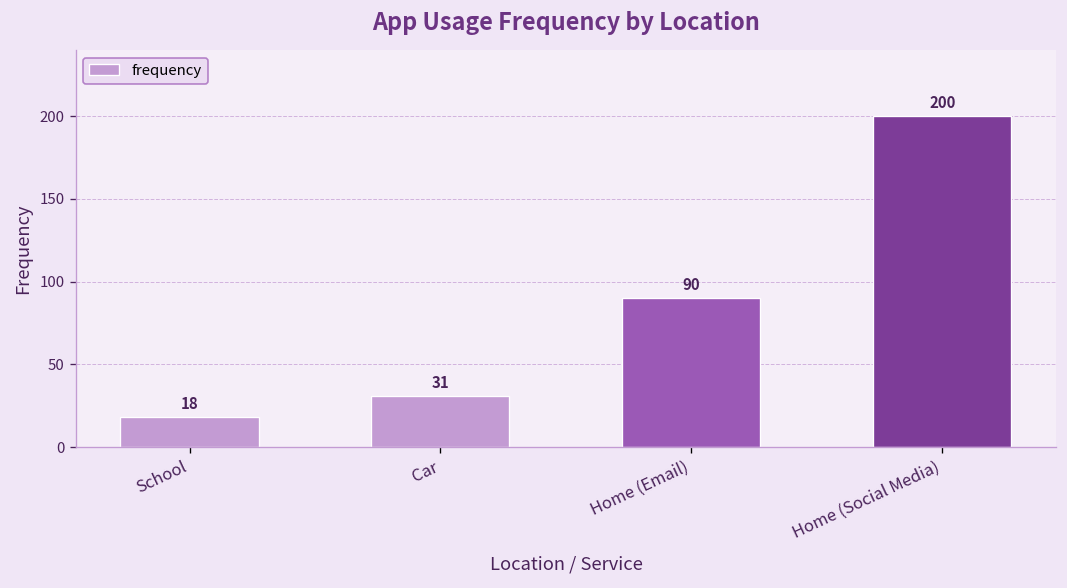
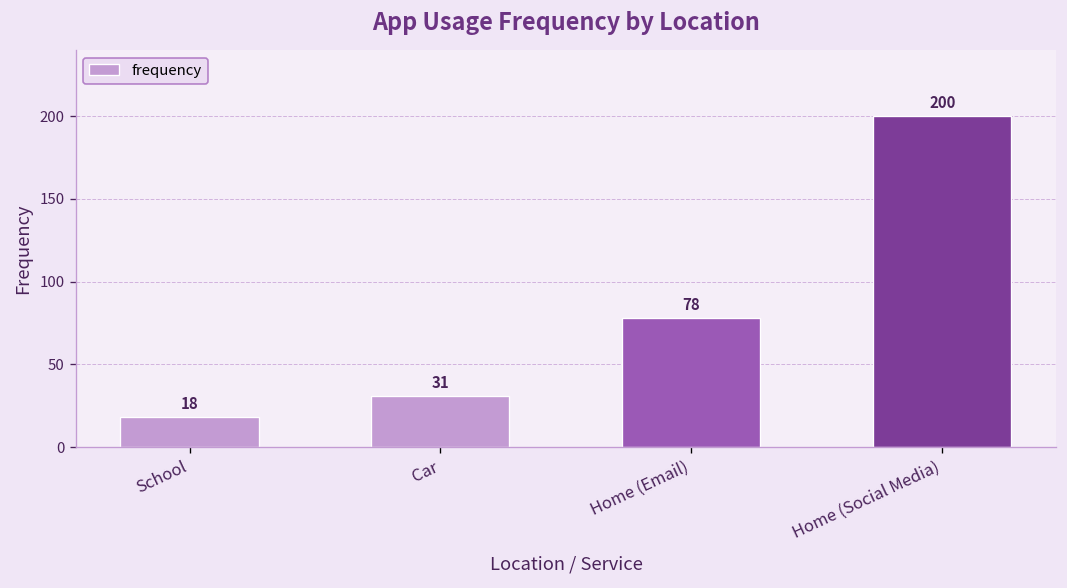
  {
    "School": 18,
    "Car": 31,
-   "Home (Email)": 90,
+   "Home (Email)": 78,
    "Home (Social Media)": 200
  }
